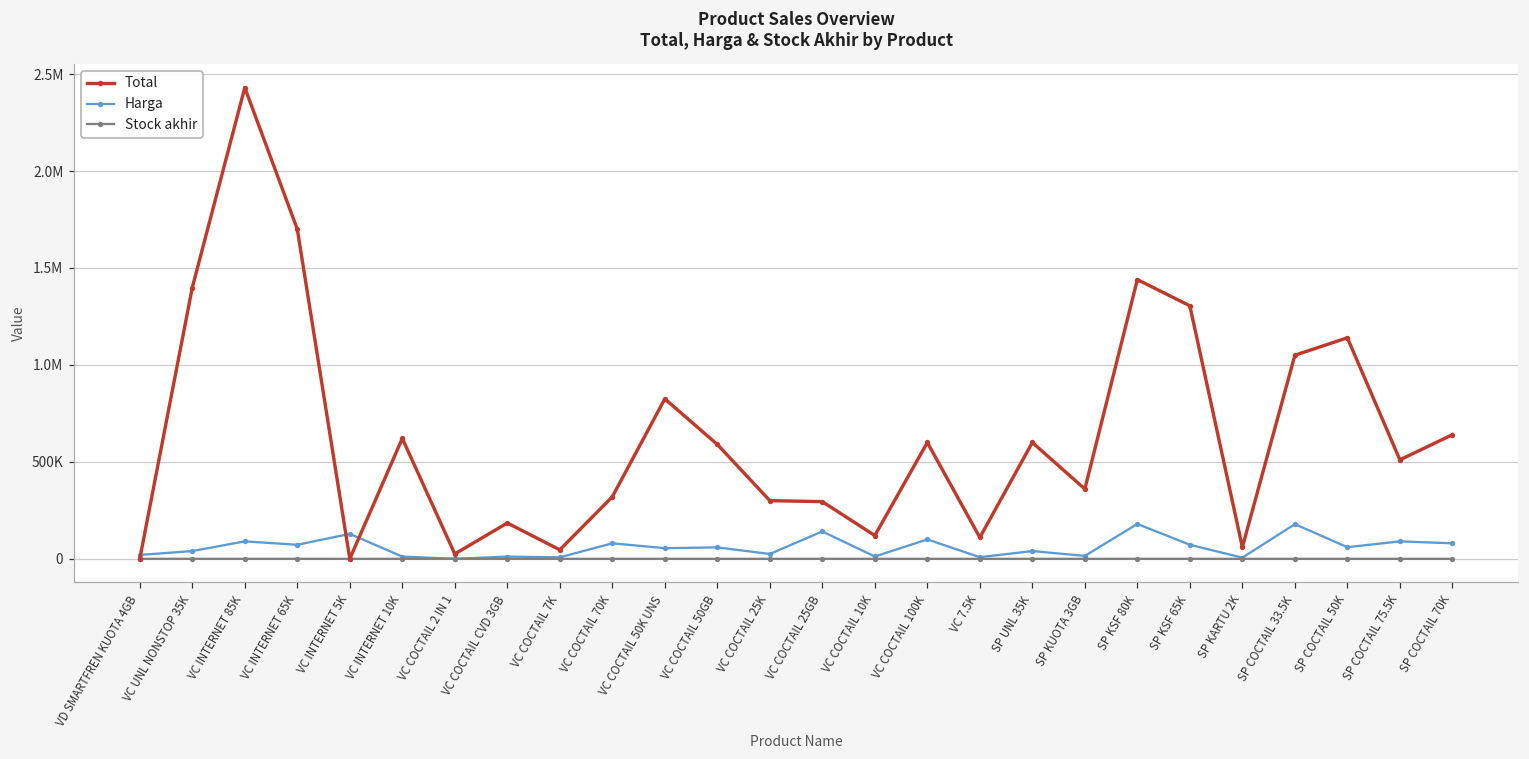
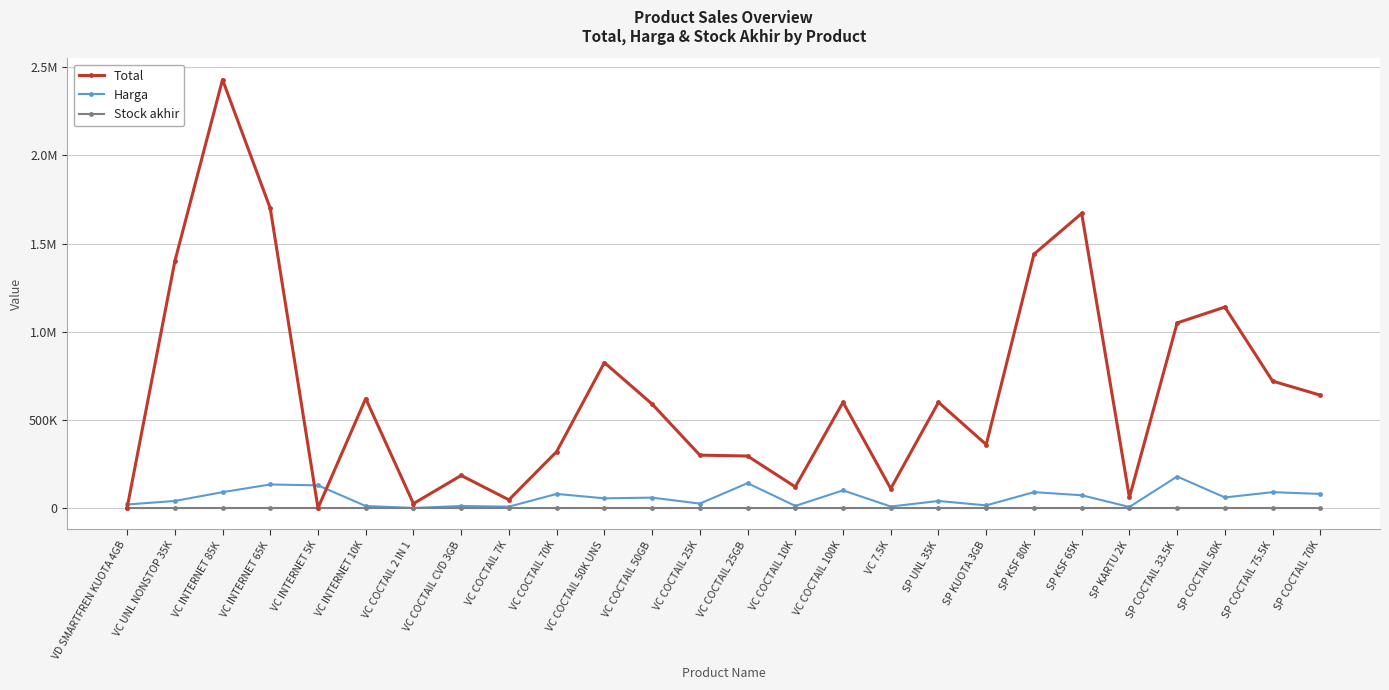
  {
    "Total": {
      "VC UNL NONSTOP 35K": 1400000,
      "VC INTERNET 85K": 2430000,
      "VC INTERNET 65K": 1700000,
      "VC INTERNET 10K": 620000,
      "VC COCTAIL 2 IN 1": 30000,
      "VC COCTAIL CVD 3GB": 180000,
      "VC COCTAIL 7K": 50000,
      "VC COCTAIL 70K": 320000,
      "VC COCTAIL 50K UNS": 830000,
      "VC COCTAIL 50GB": 590000,
      "VC COCTAIL 25K": 300000,
      "VC COCTAIL 25GB": 300000,
      "VC COCTAIL 10K": 120000,
      "VC COCTAIL 100K": 600000,
      "VC 7.5K": 110000,
      "SP UNL 35K": 600000,
      "SP KUOTA 3GB": 360000,
      "SP KSF 80K": 1440000,
-     "SP KSF 65K": 1310000,
+     "SP KSF 65K": 1670000,
      "SP KARTU 2K": 60000,
      "SP COCTAIL 33.5K": 1050000,
      "SP COCTAIL 50K": 1140000,
-     "SP COCTAIL 75.5K": 510000,
+     "SP COCTAIL 75.5K": 720000,
      "SP COCTAIL 70K": 640000
    },
    "Harga": {
      "VD SMARTFREN KUOTA 4GB": 20000,
      "VC UNL NONSTOP 35K": 40000,
      "VC INTERNET 85K": 90000,
-     "VC INTERNET 65K": 70000,
+     "VC INTERNET 65K": 130000,
      "VC INTERNET 5K": 130000,
      "VC COCTAIL 70K": 80000,
      "VC COCTAIL 50K UNS": 60000,
      "VC COCTAIL 50GB": 60000,
      "VC COCTAIL 25K": 30000,
      "VC COCTAIL 25GB": 140000,
      "VC COCTAIL 100K": 100000,
      "SP UNL 35K": 40000,
      "SP KUOTA 3GB": 20000,
-     "SP KSF 80K": 180000,
+     "SP KSF 80K": 90000,
      "SP KSF 65K": 70000,
      "SP COCTAIL 33.5K": 180000,
      "SP COCTAIL 50K": 60000,
      "SP COCTAIL 75.5K": 90000,
      "SP COCTAIL 70K": 80000
    },
    "Stock akhir": {
      "VC UNL NONSTOP 35K": 0,
      "VC INTERNET 85K": 0,
      "VC INTERNET 65K": 0,
      "VC COCTAIL 70K": 0,
      "VC COCTAIL 50K UNS": 0,
      "VC COCTAIL 50GB": 0,
      "VC COCTAIL 25K": 0,
      "VC COCTAIL 25GB": 0,
      "VC COCTAIL 100K": 0,
      "SP UNL 35K": 0,
      "SP KUOTA 3GB": 0,
      "SP KSF 80K": 0,
      "SP KSF 65K": 0,
      "SP COCTAIL 33.5K": 0,
      "SP COCTAIL 50K": 0,
      "SP COCTAIL 75.5K": 0,
      "SP COCTAIL 70K": 0
    }
  }
